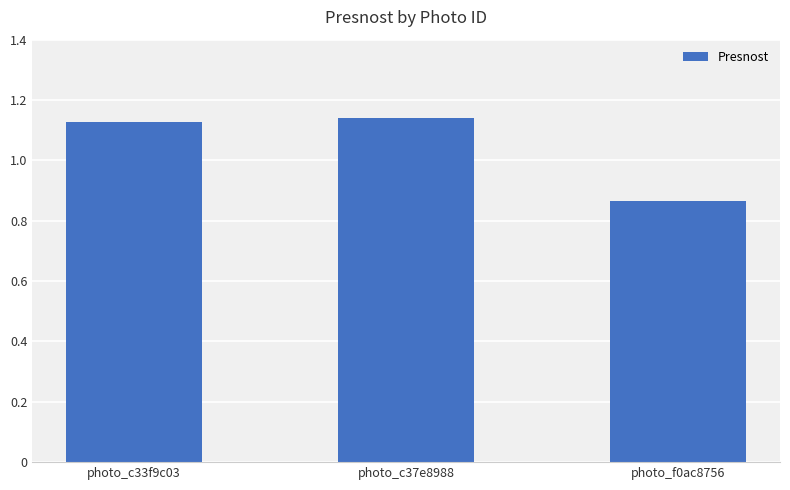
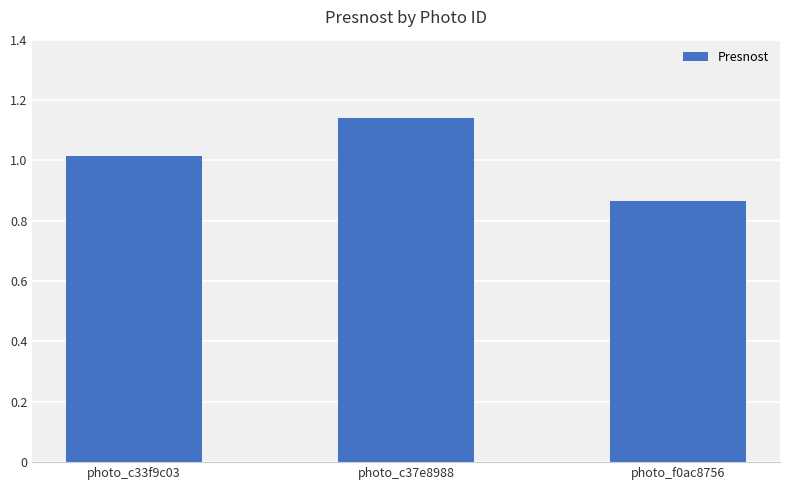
  {
-   "photo_c33f9c03": 1.13,
+   "photo_c33f9c03": 1.02,
    "photo_c37e8988": 1.14,
    "photo_f0ac8756": 0.86
  }
